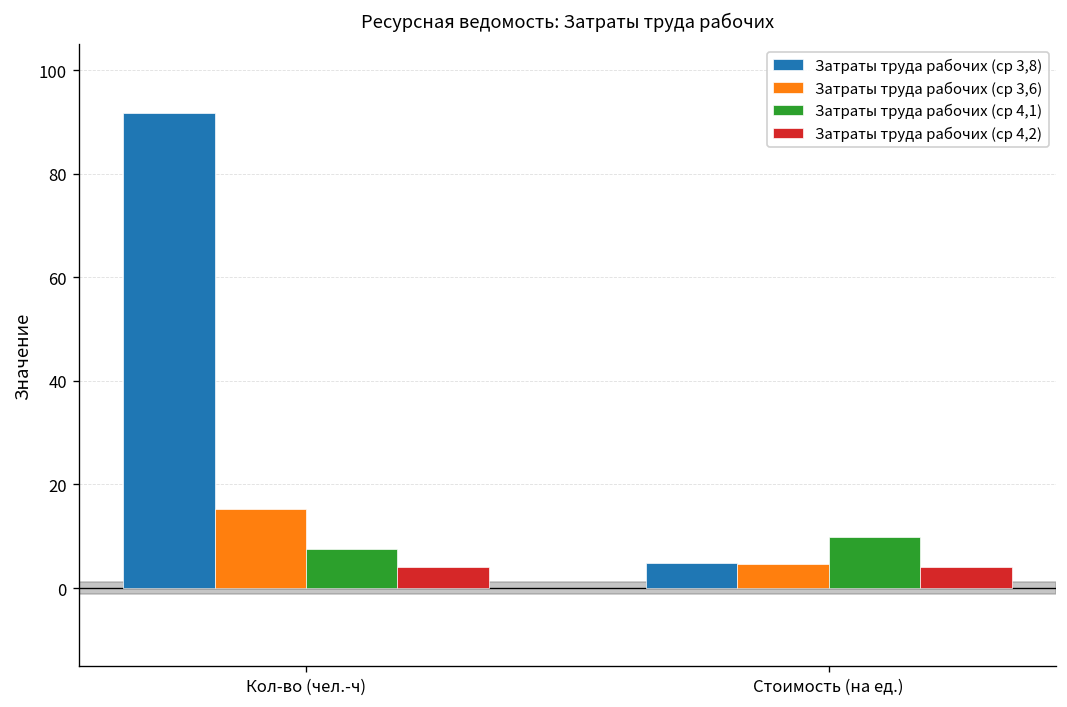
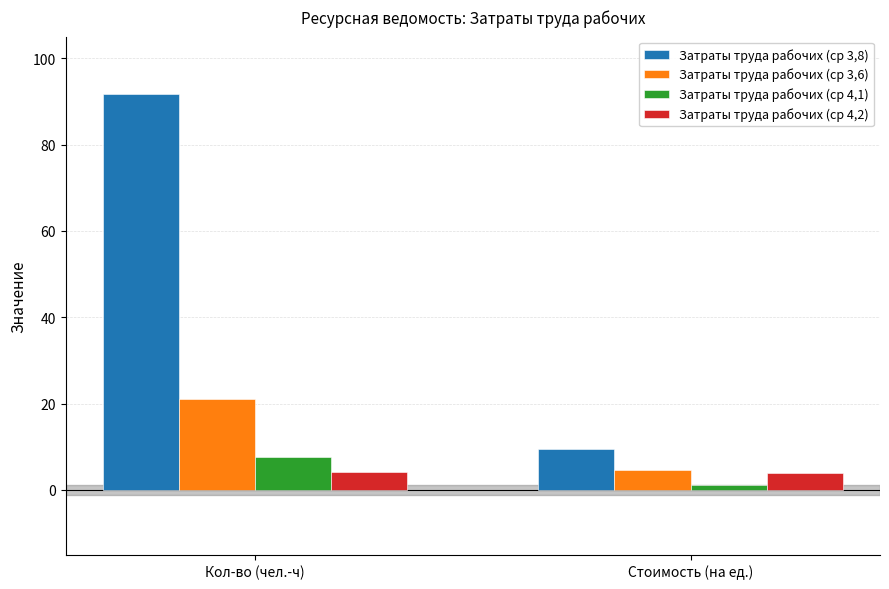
  {
    "Затраты труда рабочих (ср 3,8)": {
      "Кол-во (чел.-ч)": 92,
-     "Стоимость (на ед.)": 5
+     "Стоимость (на ед.)": 9
    },
    "Затраты труда рабочих (ср 3,6)": {
-     "Кол-во (чел.-ч)": 15,
+     "Кол-во (чел.-ч)": 21,
      "Стоимость (на ед.)": 5
    },
    "Затраты труда рабочих (ср 4,1)": {
      "Кол-во (чел.-ч)": 8,
-     "Стоимость (на ед.)": 10
+     "Стоимость (на ед.)": 1
    },
    "Затраты труда рабочих (ср 4,2)": {
      "Кол-во (чел.-ч)": 4,
      "Стоимость (на ед.)": 4
    }
  }
